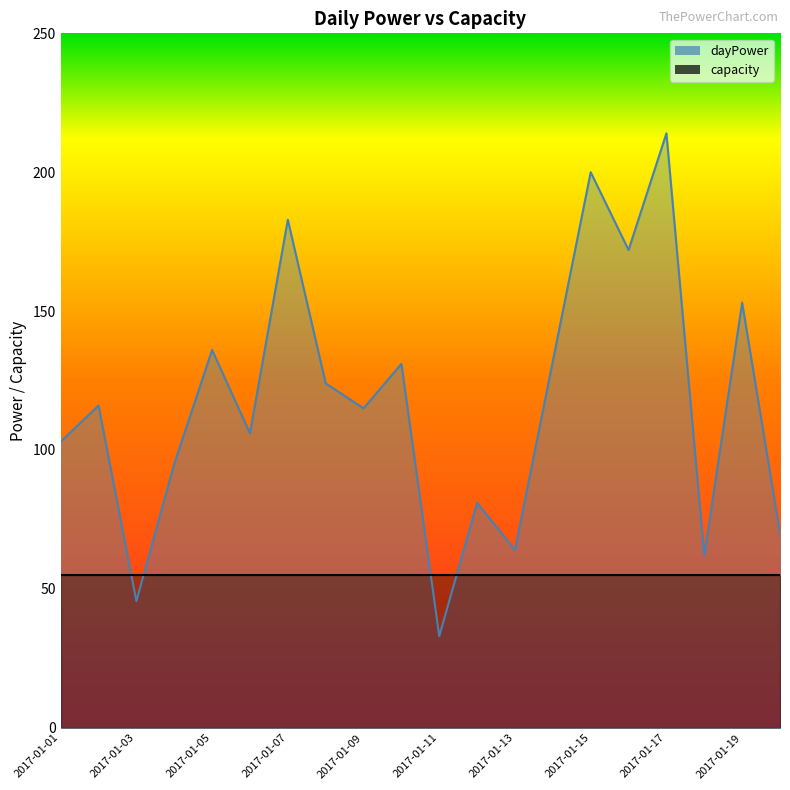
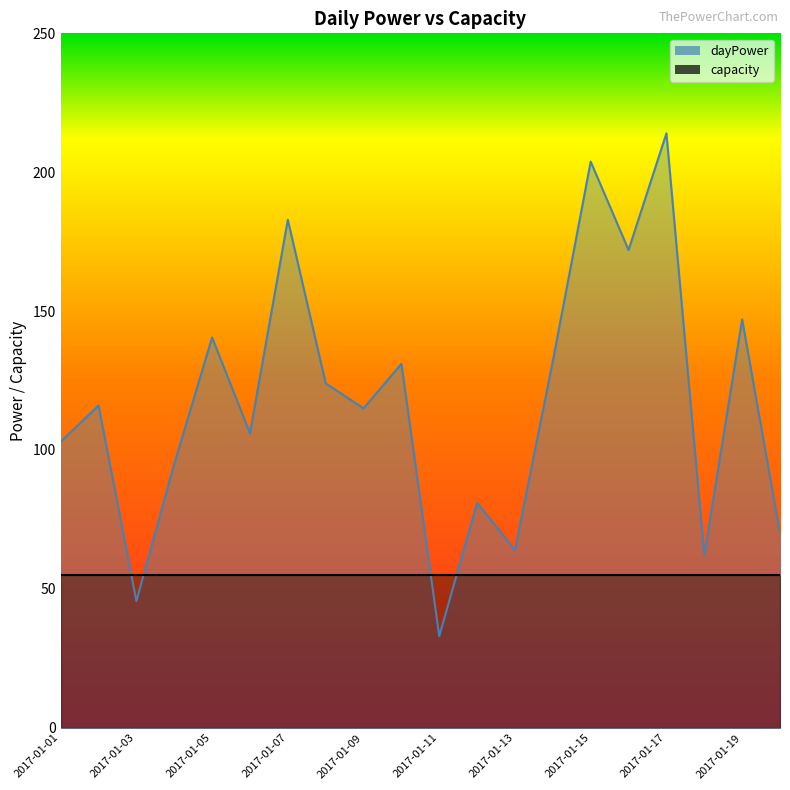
  {
    "dayPower": {
      "2017-01-01": 103,
      "2017-01-03": 46,
-     "2017-01-05": 136,
+     "2017-01-05": 141,
      "2017-01-07": 183,
      "2017-01-09": 115,
      "2017-01-11": 33,
      "2017-01-13": 64,
-     "2017-01-15": 200,
+     "2017-01-15": 204,
      "2017-01-17": 214,
-     "2017-01-19": 153
+     "2017-01-19": 147
    },
    "capacity": {
      "2017-01-01": 55,
      "2017-01-03": 55,
      "2017-01-05": 55,
      "2017-01-07": 55,
      "2017-01-09": 55,
      "2017-01-11": 55,
      "2017-01-13": 55,
      "2017-01-15": 55,
      "2017-01-17": 55,
      "2017-01-19": 55
    }
  }
